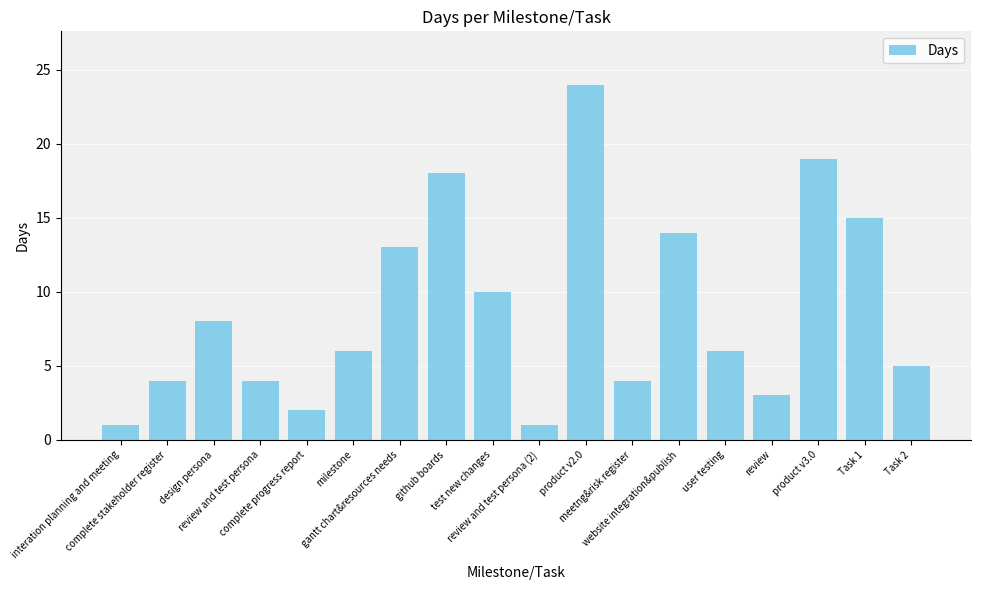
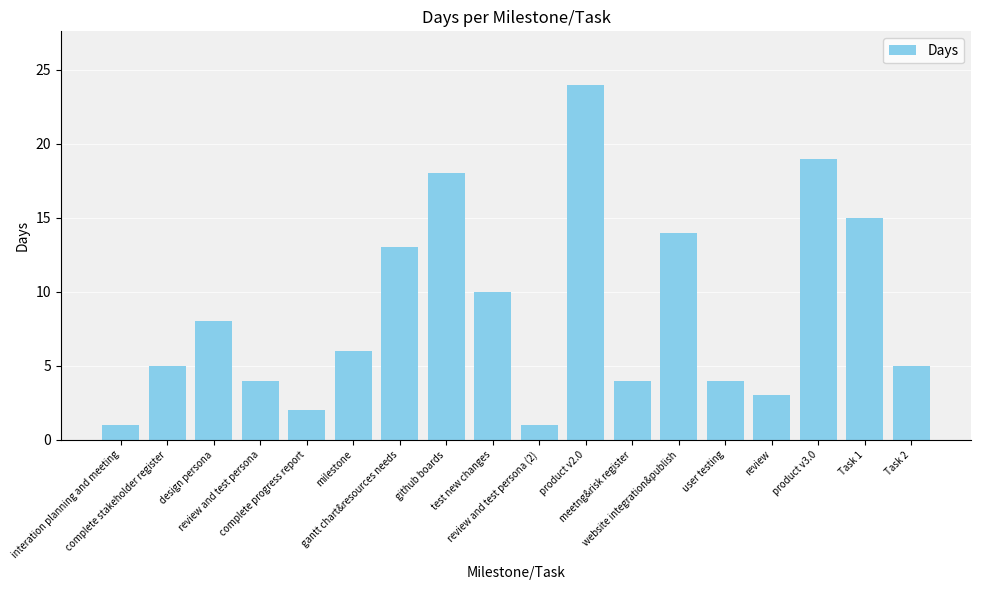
  {
    "interation planning and meeting": 1,
-   "complete stakeholder register": 4,
+   "complete stakeholder register": 5,
    "design persona": 8,
    "review and test persona": 4,
    "complete progress report": 2,
    "milestone": 6,
    "gantt chart&resources needs": 13,
    "github boards": 18,
    "test new changes": 10,
    "review and test persona (2)": 1,
    "product v2.0": 24,
    "meetng&risk register": 4,
    "website integration&publish": 14,
-   "user testing": 6,
+   "user testing": 4,
    "review": 3,
    "product v3.0": 19,
    "Task 1": 15,
    "Task 2": 5
  }
